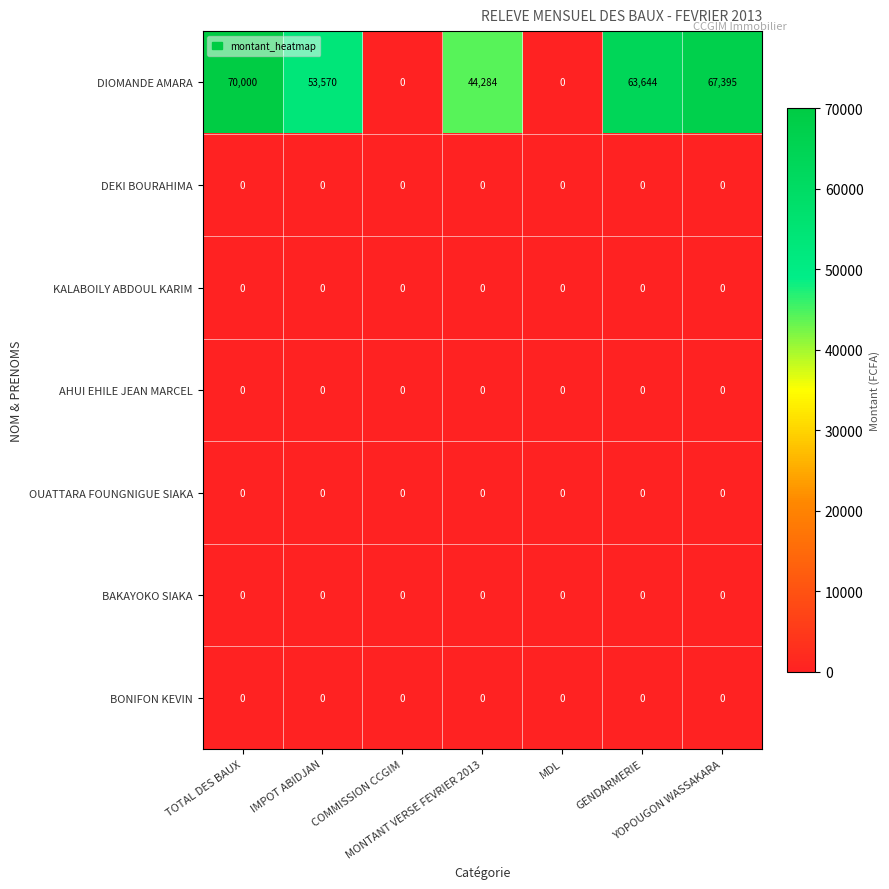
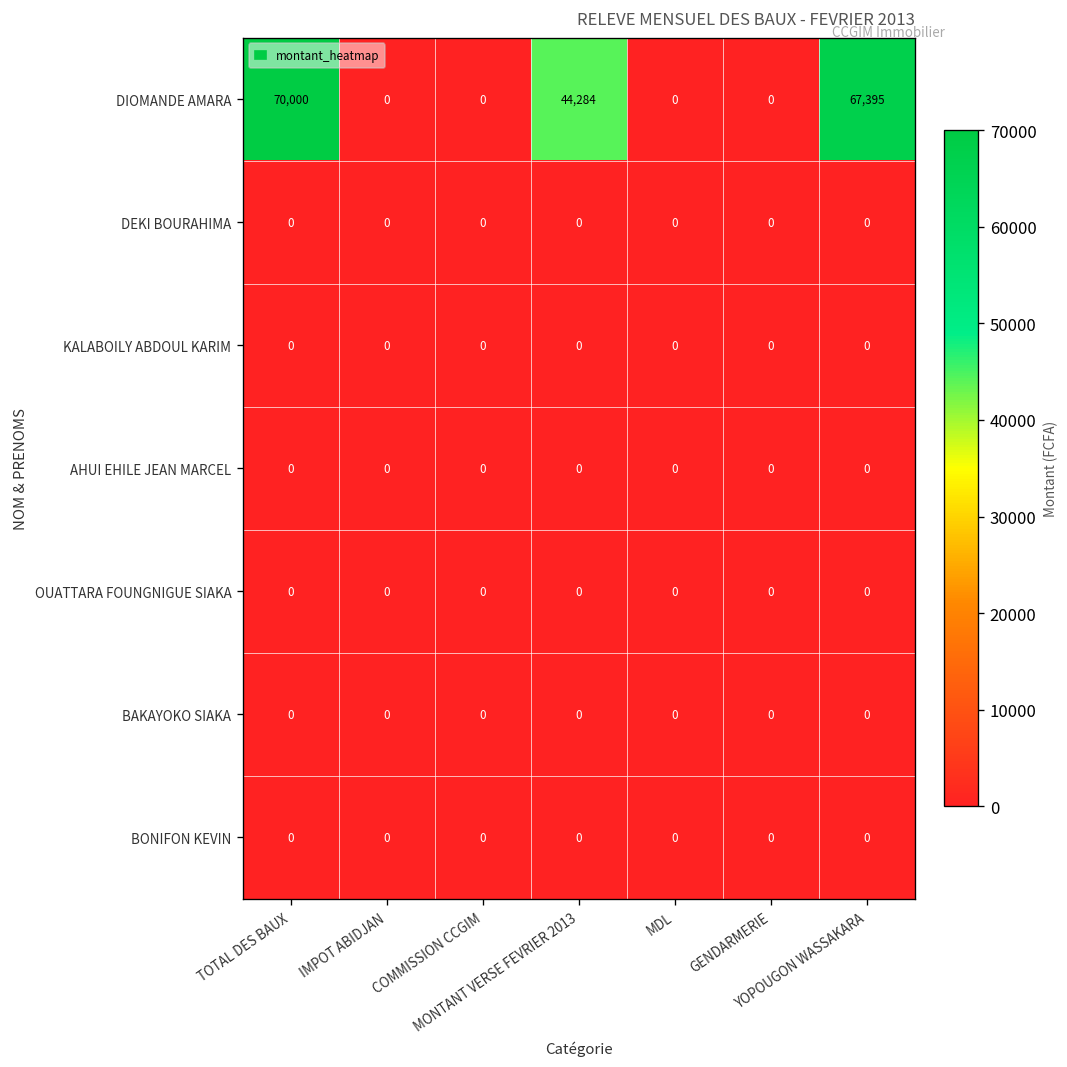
  {
    "DIOMANDE AMARA": {
      "TOTAL DES BAUX": "70,000",
-     "IMPOT ABIDJAN": "53,570",
+     "IMPOT ABIDJAN": "0",
      "COMMISSION CCGIM": "0",
      "MONTANT VERSE FEVRIER 2013": "44,284",
      "MDL": "0",
-     "GENDARMERIE": "63,644",
+     "GENDARMERIE": "0",
      "YOPOUGON WASSAKARA": "67,395"
    },
    "DEKI BOURAHIMA": {
      "TOTAL DES BAUX": "0",
      "IMPOT ABIDJAN": "0",
      "COMMISSION CCGIM": "0",
      "MONTANT VERSE FEVRIER 2013": "0",
      "MDL": "0",
      "GENDARMERIE": "0",
      "YOPOUGON WASSAKARA": "0"
    },
    "KALABOILY ABDOUL KARIM": {
      "TOTAL DES BAUX": "0",
      "IMPOT ABIDJAN": "0",
      "COMMISSION CCGIM": "0",
      "MONTANT VERSE FEVRIER 2013": "0",
      "MDL": "0",
      "GENDARMERIE": "0",
      "YOPOUGON WASSAKARA": "0"
    },
    "AHUI EHILE JEAN MARCEL": {
      "TOTAL DES BAUX": "0",
      "IMPOT ABIDJAN": "0",
      "COMMISSION CCGIM": "0",
      "MONTANT VERSE FEVRIER 2013": "0",
      "MDL": "0",
      "GENDARMERIE": "0",
      "YOPOUGON WASSAKARA": "0"
    },
    "OUATTARA FOUNGNIGUE SIAKA": {
      "TOTAL DES BAUX": "0",
      "IMPOT ABIDJAN": "0",
      "COMMISSION CCGIM": "0",
      "MONTANT VERSE FEVRIER 2013": "0",
      "MDL": "0",
      "GENDARMERIE": "0",
      "YOPOUGON WASSAKARA": "0"
    },
    "BAKAYOKO SIAKA": {
      "TOTAL DES BAUX": "0",
      "IMPOT ABIDJAN": "0",
      "COMMISSION CCGIM": "0",
      "MONTANT VERSE FEVRIER 2013": "0",
      "MDL": "0",
      "GENDARMERIE": "0",
      "YOPOUGON WASSAKARA": "0"
    },
    "BONIFON KEVIN": {
      "TOTAL DES BAUX": "0",
      "IMPOT ABIDJAN": "0",
      "COMMISSION CCGIM": "0",
      "MONTANT VERSE FEVRIER 2013": "0",
      "MDL": "0",
      "GENDARMERIE": "0",
      "YOPOUGON WASSAKARA": "0"
    }
  }
